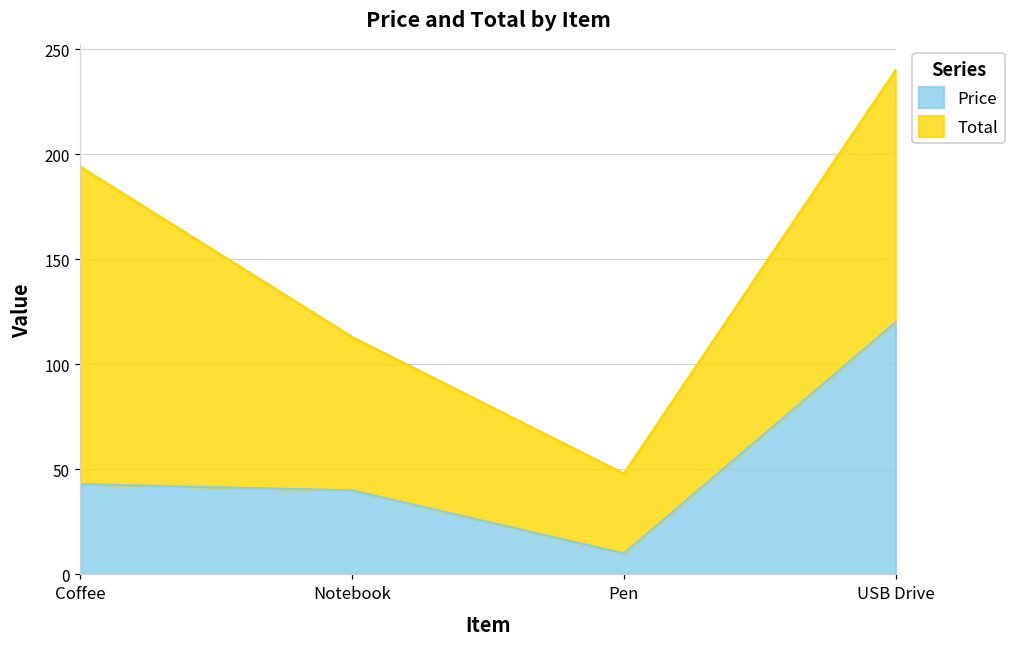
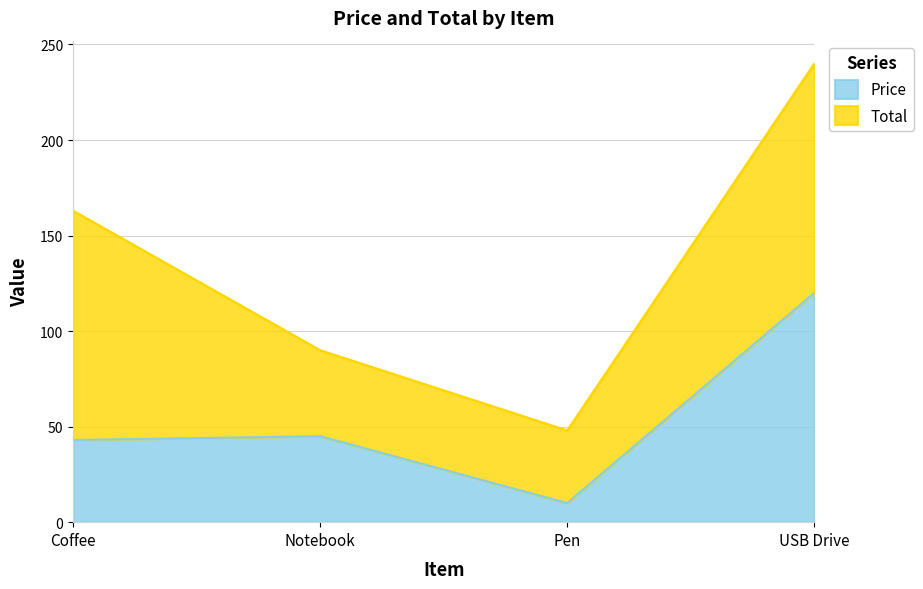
  {
    "Price": {
      "Coffee": 43,
-     "Notebook": 40,
+     "Notebook": 45,
      "Pen": 10,
      "USB Drive": 120
    },
    "Total": {
-     "Coffee": 151,
-     "Notebook": 73,
+     "Coffee": 120,
+     "Notebook": 45,
      "Pen": 38,
      "USB Drive": 120
    }
  }
